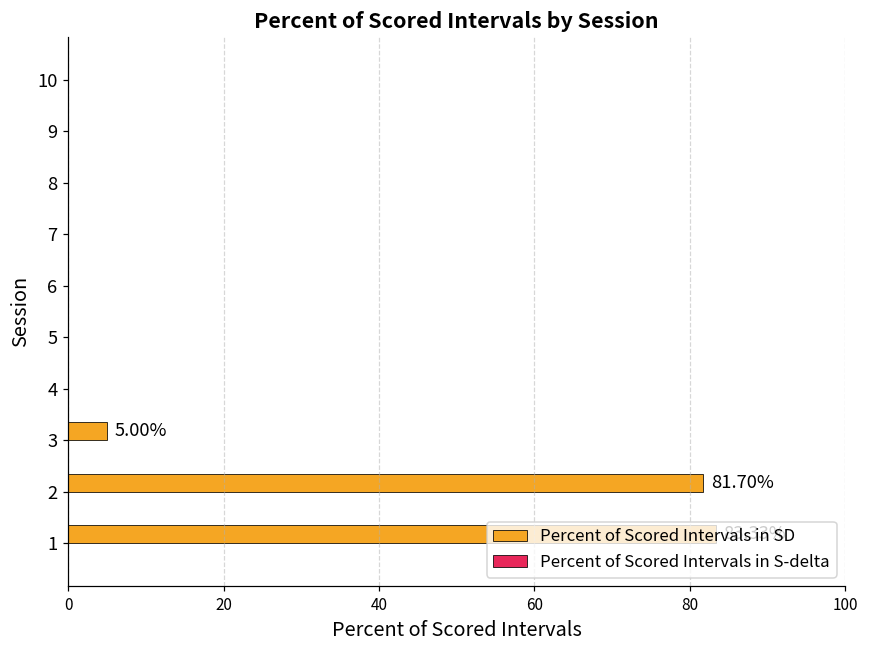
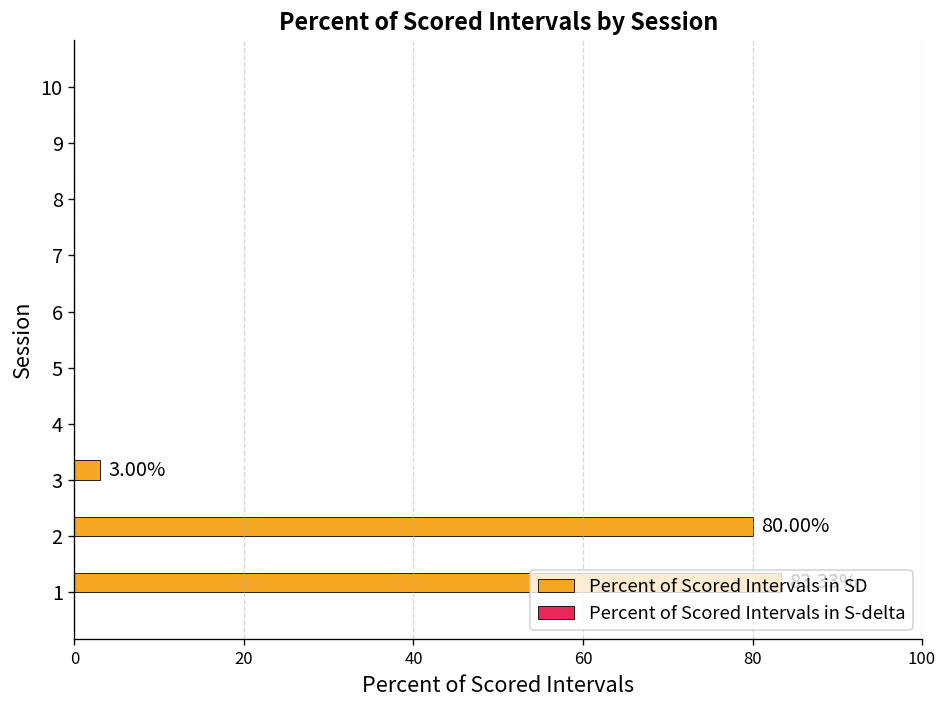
  {
    "Percent of Scored Intervals in SD": {
-     "3": "5.00%",
-     "2": "81.70%"
+     "3": "3.00%",
+     "2": "80.00%"
    },
    "Percent of Scored Intervals in S-delta": {
      "10": "0",
      "9": "0",
      "8": "0",
      "7": "0",
      "6": "0",
      "5": "0",
      "4": "0",
      "3": "0",
      "2": "0",
      "1": "0"
    }
  }
